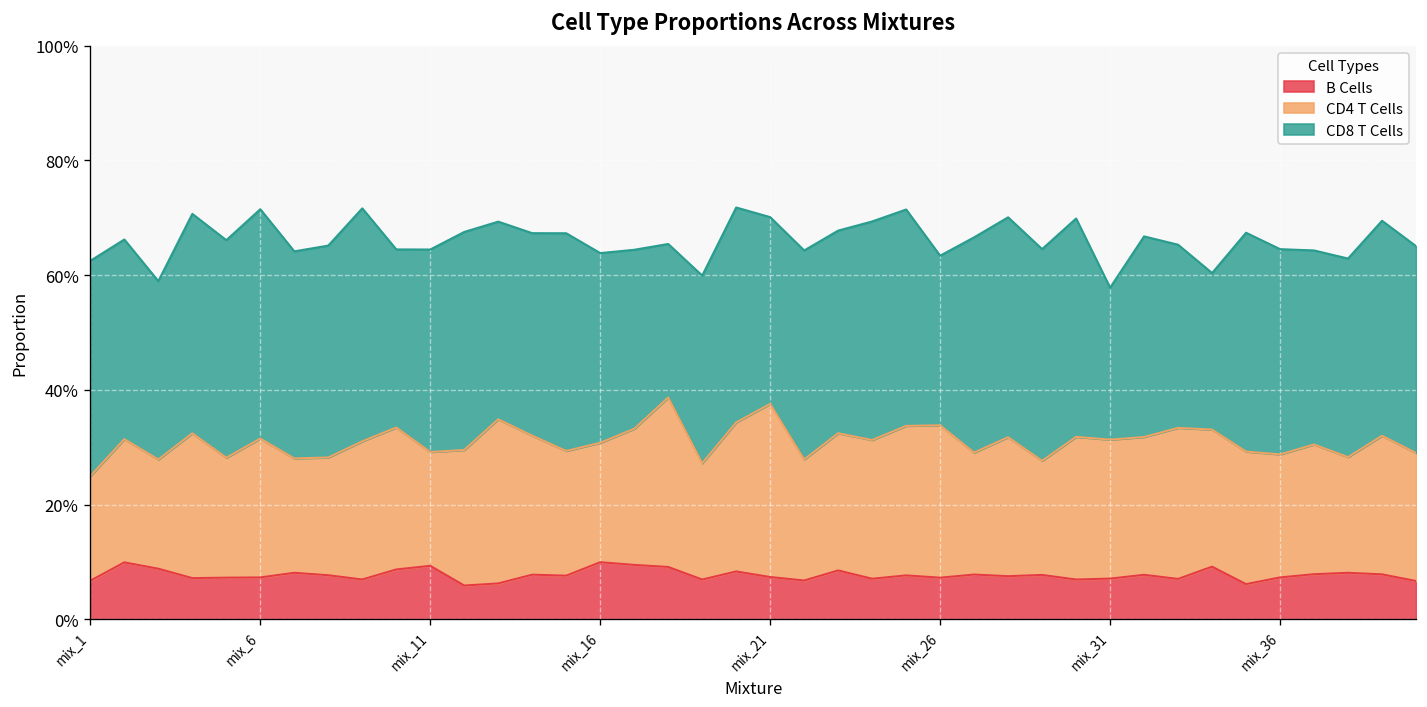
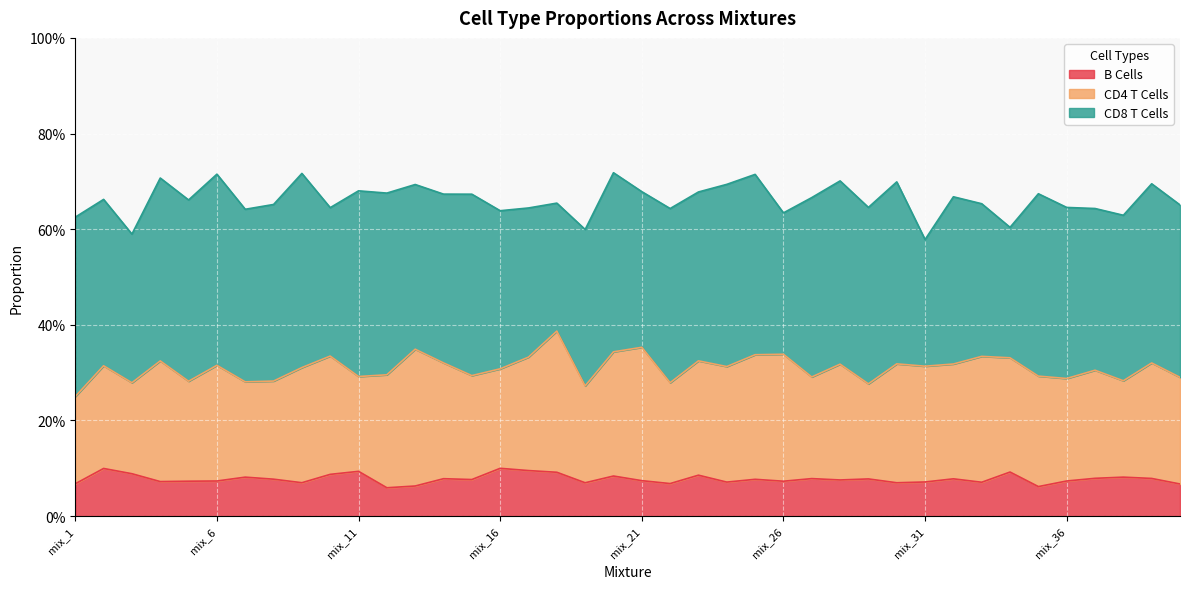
  {
    "B Cells": {
      "mix_1": "7%",
      "mix_6": "7%",
      "mix_11": "9%",
      "mix_16": "10%",
      "mix_21": "7%",
      "mix_26": "7%",
      "mix_31": "7%",
      "mix_36": "7%"
    },
    "CD4 T Cells": {
      "mix_1": "18%",
      "mix_6": "24%",
      "mix_11": "20%",
      "mix_16": "21%",
-     "mix_21": "30%",
+     "mix_21": "28%",
      "mix_26": "27%",
      "mix_31": "24%",
      "mix_36": "21%"
    },
    "CD8 T Cells": {
      "mix_1": "38%",
      "mix_6": "40%",
-     "mix_11": "35%",
+     "mix_11": "39%",
      "mix_16": "33%",
      "mix_21": "33%",
      "mix_26": "30%",
      "mix_31": "26%",
      "mix_36": "36%"
    }
  }
